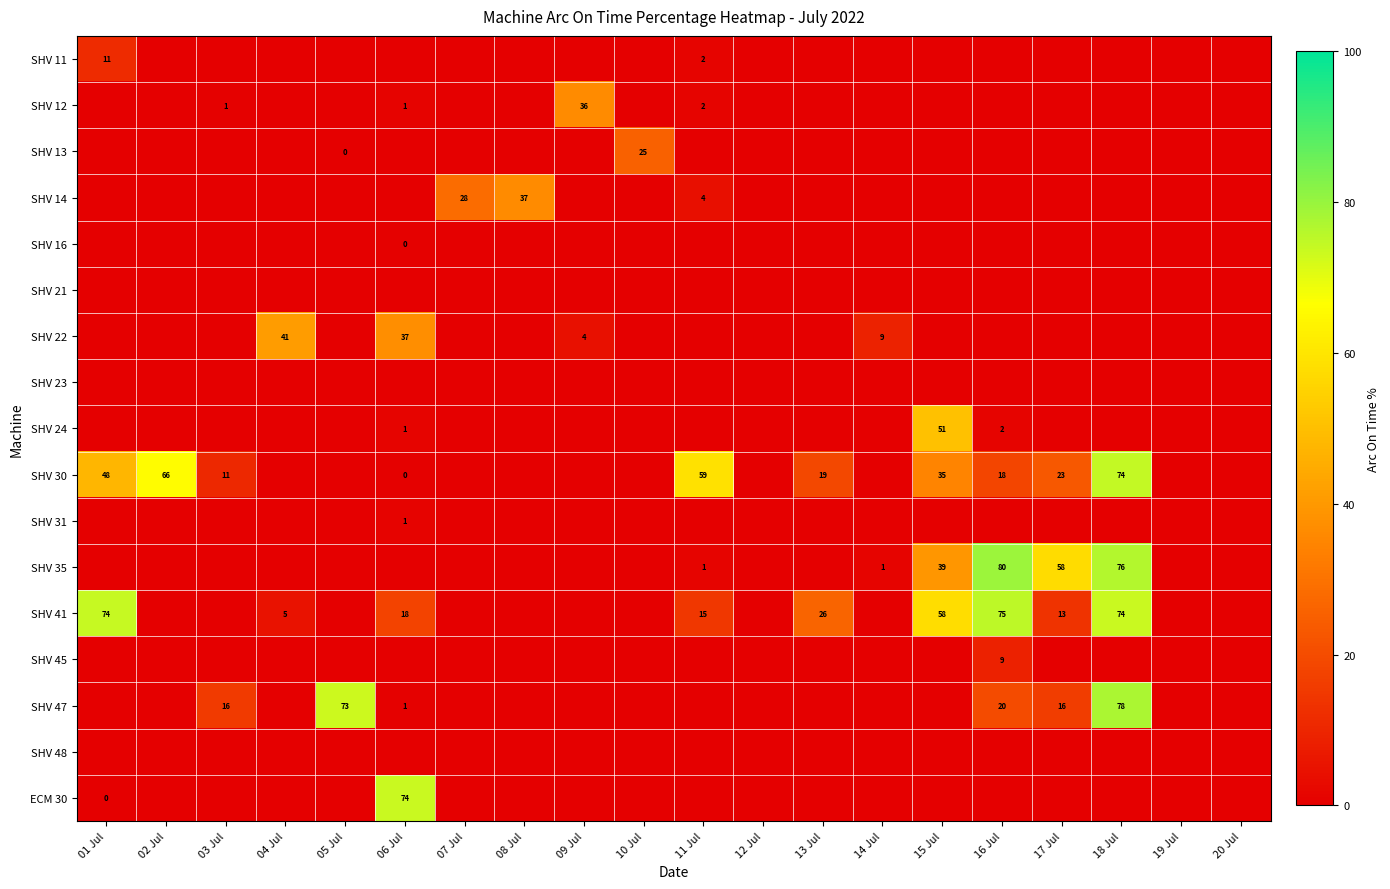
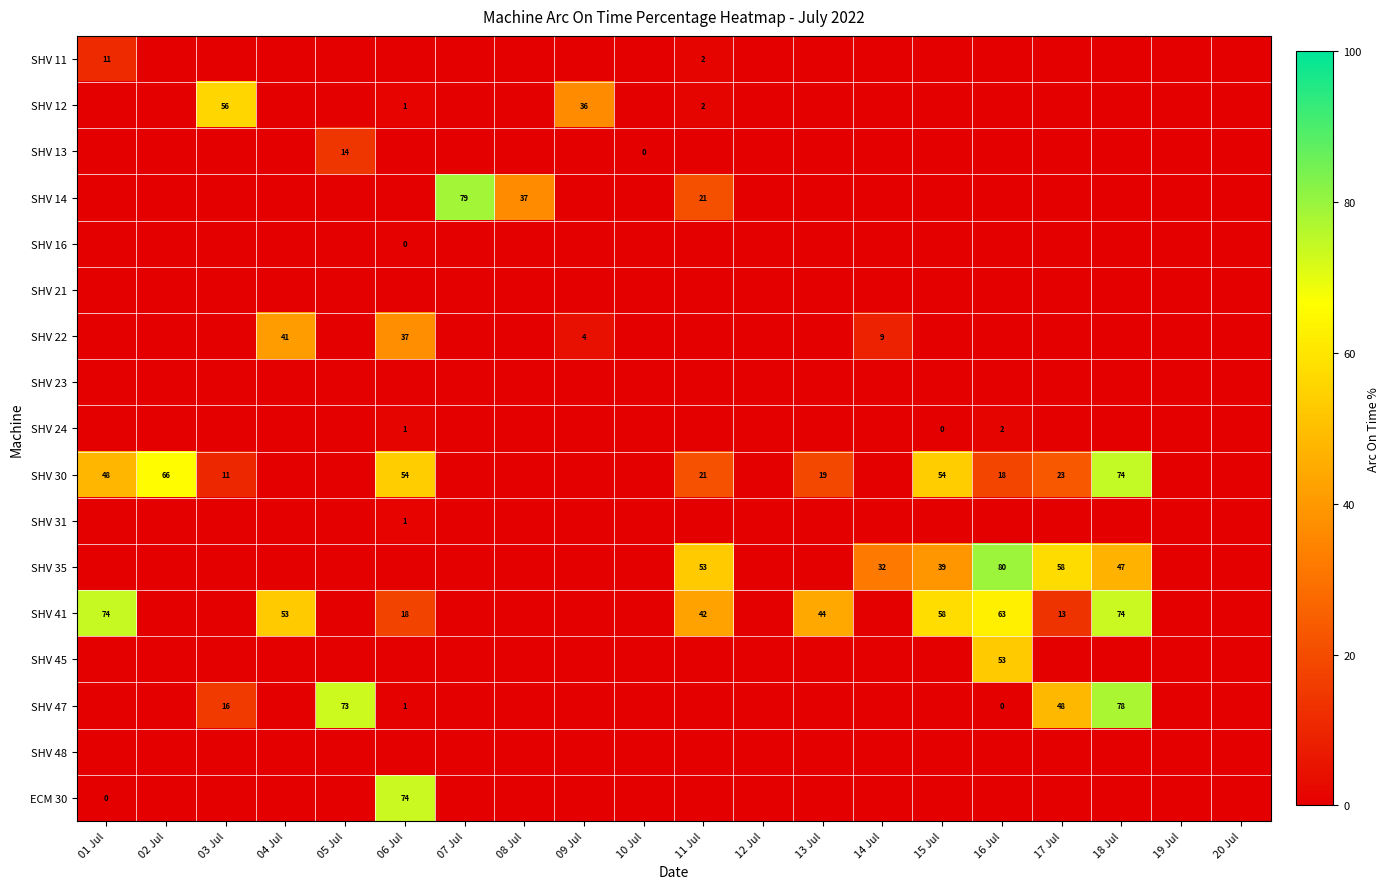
  {
    "SHV 11": {
      "01 Jul": 11,
      "11 Jul": 2
    },
    "SHV 12": {
-     "03 Jul": 1,
+     "03 Jul": 56,
      "06 Jul": 1,
      "09 Jul": 36,
      "11 Jul": 2
    },
    "SHV 13": {
-     "05 Jul": 0,
-     "10 Jul": 25
+     "05 Jul": 14,
+     "10 Jul": 0
    },
    "SHV 14": {
-     "07 Jul": 28,
+     "07 Jul": 79,
      "08 Jul": 37,
-     "11 Jul": 4
+     "11 Jul": 21
    },
    "SHV 16": {
      "06 Jul": 0
    },
    "SHV 22": {
      "04 Jul": 41,
      "06 Jul": 37,
      "09 Jul": 4,
      "14 Jul": 9
    },
    "SHV 24": {
      "06 Jul": 1,
-     "15 Jul": 51,
+     "15 Jul": 0,
      "16 Jul": 2
    },
    "SHV 30": {
      "01 Jul": 48,
      "02 Jul": 66,
      "03 Jul": 11,
-     "06 Jul": 0,
-     "11 Jul": 59,
+     "06 Jul": 54,
+     "11 Jul": 21,
      "13 Jul": 19,
-     "15 Jul": 35,
+     "15 Jul": 54,
      "16 Jul": 18,
      "17 Jul": 23,
      "18 Jul": 74
    },
    "SHV 31": {
      "06 Jul": 1
    },
    "SHV 35": {
-     "11 Jul": 1,
-     "14 Jul": 1,
+     "11 Jul": 53,
+     "14 Jul": 32,
      "15 Jul": 39,
      "16 Jul": 80,
      "17 Jul": 58,
-     "18 Jul": 76
+     "18 Jul": 47
    },
    "SHV 41": {
      "01 Jul": 74,
-     "04 Jul": 5,
+     "04 Jul": 53,
      "06 Jul": 18,
-     "11 Jul": 15,
-     "13 Jul": 26,
+     "11 Jul": 42,
+     "13 Jul": 44,
      "15 Jul": 58,
-     "16 Jul": 75,
+     "16 Jul": 63,
      "17 Jul": 13,
      "18 Jul": 74
    },
    "SHV 45": {
-     "16 Jul": 9
+     "16 Jul": 53
    },
    "SHV 47": {
      "03 Jul": 16,
      "05 Jul": 73,
      "06 Jul": 1,
-     "16 Jul": 20,
-     "17 Jul": 16,
+     "16 Jul": 0,
+     "17 Jul": 48,
      "18 Jul": 78
    },
    "ECM 30": {
      "01 Jul": 0,
      "06 Jul": 74
    }
  }
